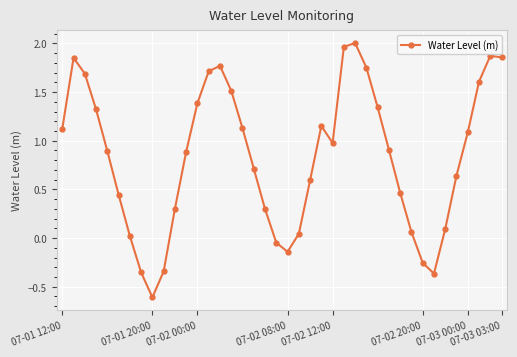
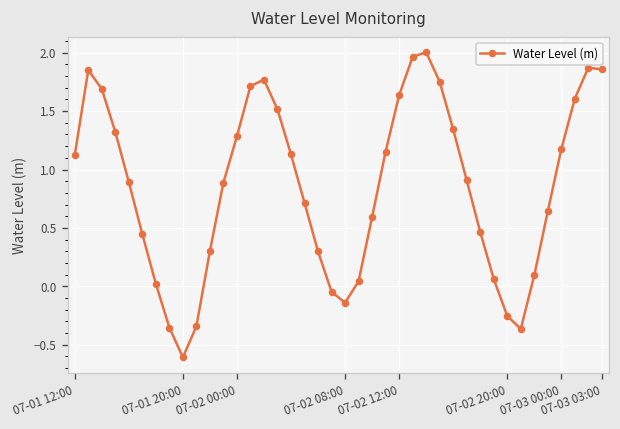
  {
    "07-01 12:00": 1.1,
    "07-01 20:00": -0.6,
-   "07-02 00:00": 1.4,
+   "07-02 00:00": 1.3,
    "07-02 08:00": -0.1,
-   "07-02 12:00": 1.0,
+   "07-02 12:00": 1.6,
    "07-02 20:00": -0.3,
-   "07-03 00:00": 1.1,
+   "07-03 00:00": 1.2,
    "07-03 03:00": 1.9
  }
